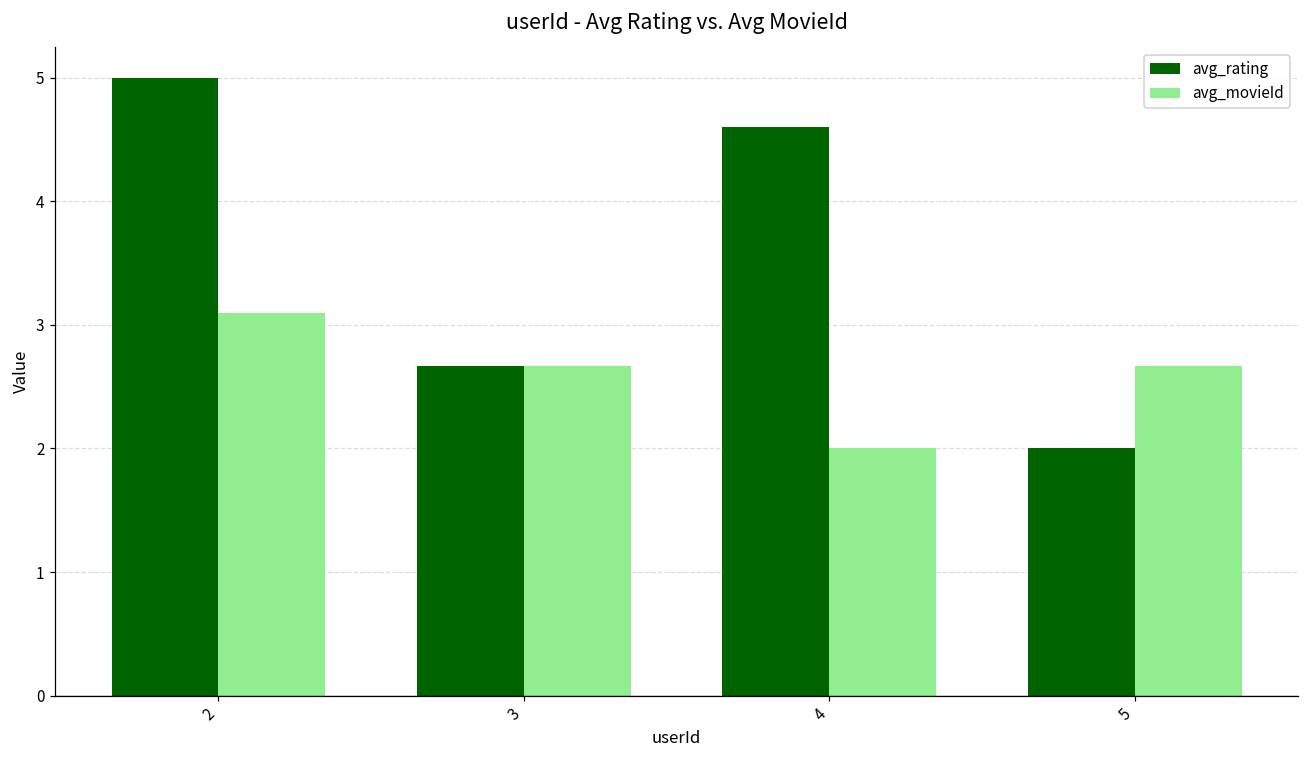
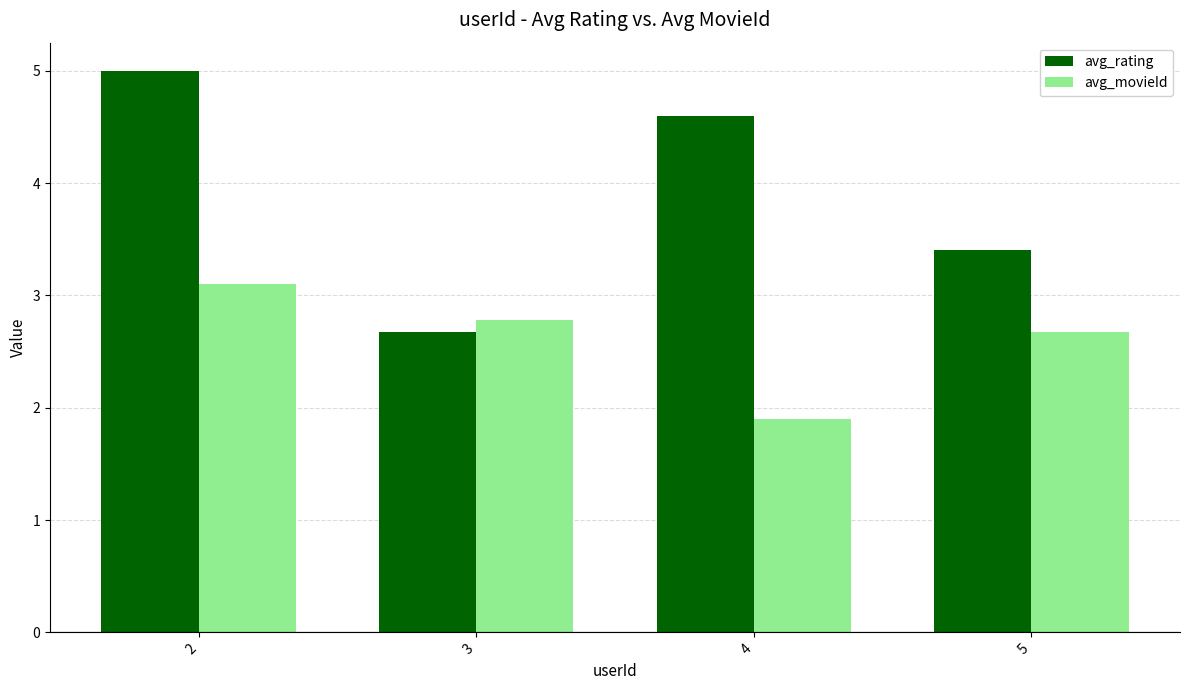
  {
    "avg_rating": {
      "2": 5.0,
      "3": 2.67,
      "4": 4.6,
-     "5": 2.0
+     "5": 3.4
    },
    "avg_movieId": {
      "2": 3.10,
-     "3": 2.67,
-     "4": 2.0,
+     "3": 2.78,
+     "4": 1.9,
      "5": 2.67
    }
  }
